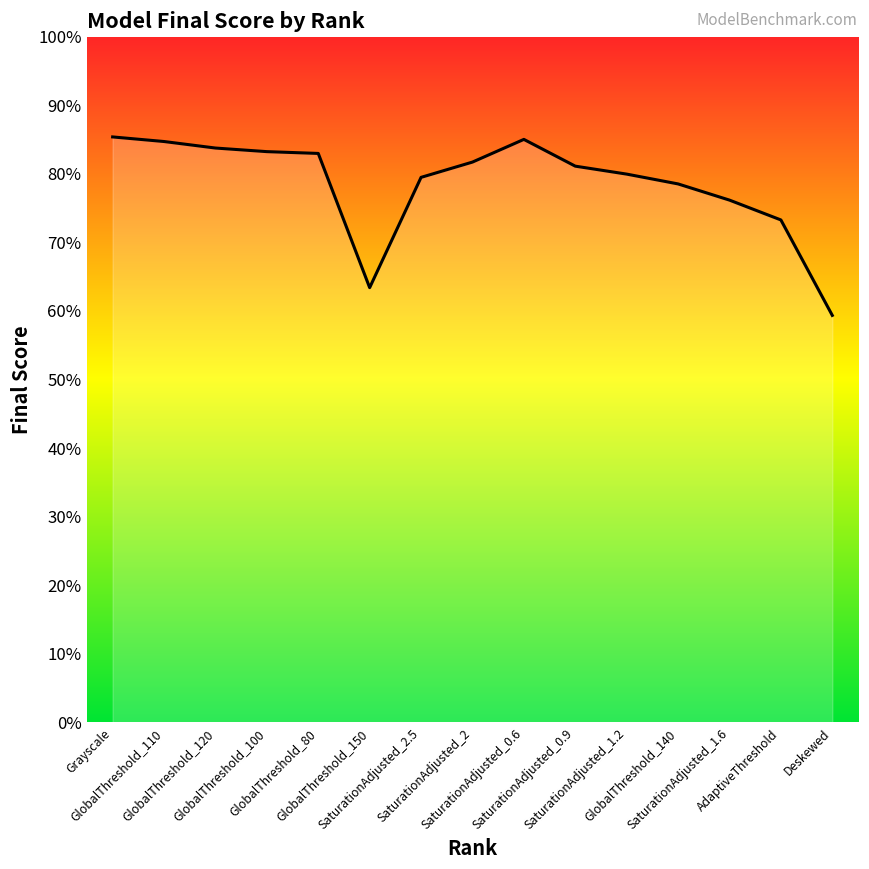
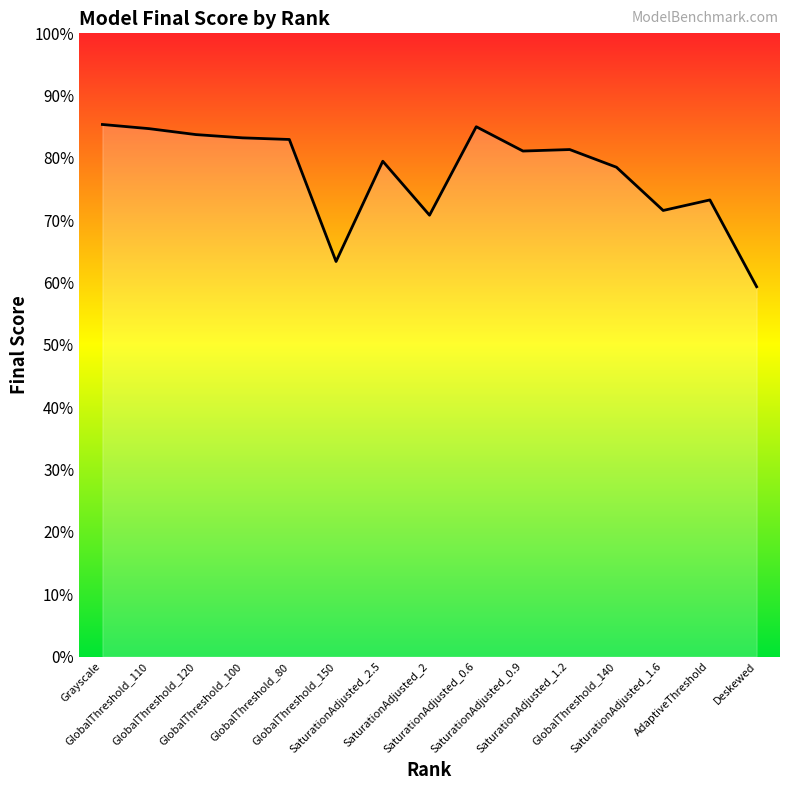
  {
    "Grayscale": "85%",
    "GlobalThreshold_110": "85%",
    "GlobalThreshold_120": "84%",
    "GlobalThreshold_100": "83%",
    "GlobalThreshold_80": "83%",
    "GlobalThreshold_150": "63%",
    "SaturationAdjusted_2.5": "79%",
-   "SaturationAdjusted_2": "82%",
+   "SaturationAdjusted_2": "71%",
    "SaturationAdjusted_0.6": "85%",
    "SaturationAdjusted_0.9": "81%",
-   "SaturationAdjusted_1.2": "80%",
+   "SaturationAdjusted_1.2": "81%",
    "GlobalThreshold_140": "79%",
-   "SaturationAdjusted_1.6": "76%",
+   "SaturationAdjusted_1.6": "72%",
    "AdaptiveThreshold": "73%",
    "Deskewed": "59%"
  }
